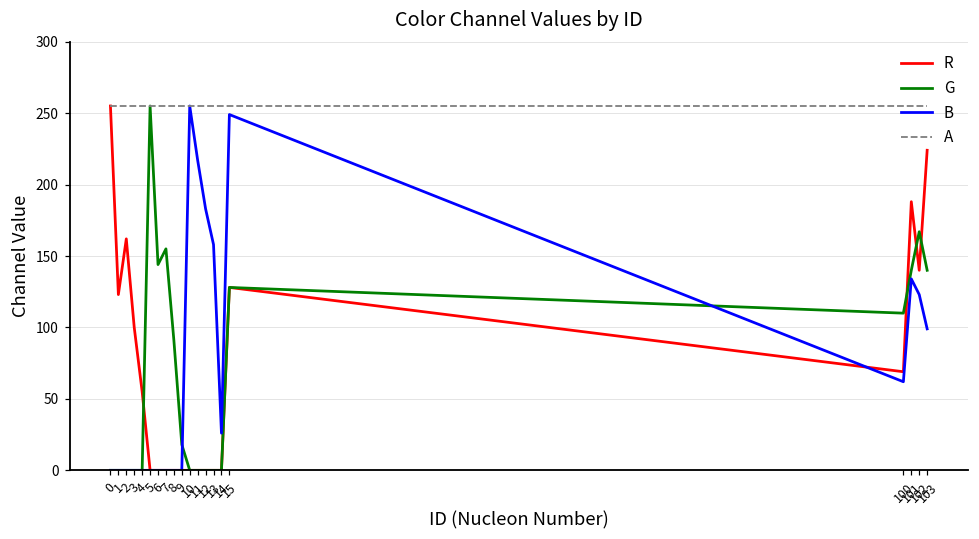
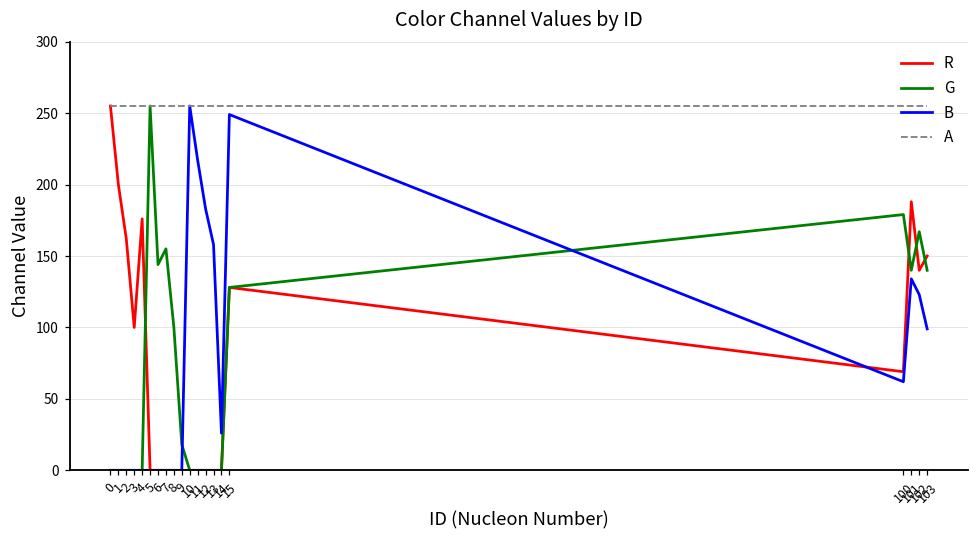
  {
    "R": {
-     "1": 123,
+     "1": 200,
      "2": 162,
      "3": 100,
-     "4": 55,
+     "4": 176,
      "100": 69,
      "101": 188,
      "102": 140,
-     "103": 224
+     "103": 150
    },
    "G": {
      "6": 144,
      "7": 155,
-     "8": 91,
+     "8": 100,
      "9": 18,
-     "100": 110,
+     "100": 179,
      "101": 140,
      "102": 167,
      "103": 140
    },
    "B": {
      "11": 217,
      "12": 183,
      "13": 158,
      "14": 26,
      "15": 249,
      "100": 62,
      "101": 134,
      "102": 123,
      "103": 99
    },
    "A": {
      "1": 255,
      "2": 255,
      "3": 255,
      "4": 255,
      "6": 255,
      "7": 255,
      "8": 255,
      "9": 255,
      "11": 255,
      "12": 255,
      "13": 255,
      "14": 255,
      "15": 255,
      "100": 255,
      "101": 255,
      "102": 255,
      "103": 255
    }
  }
